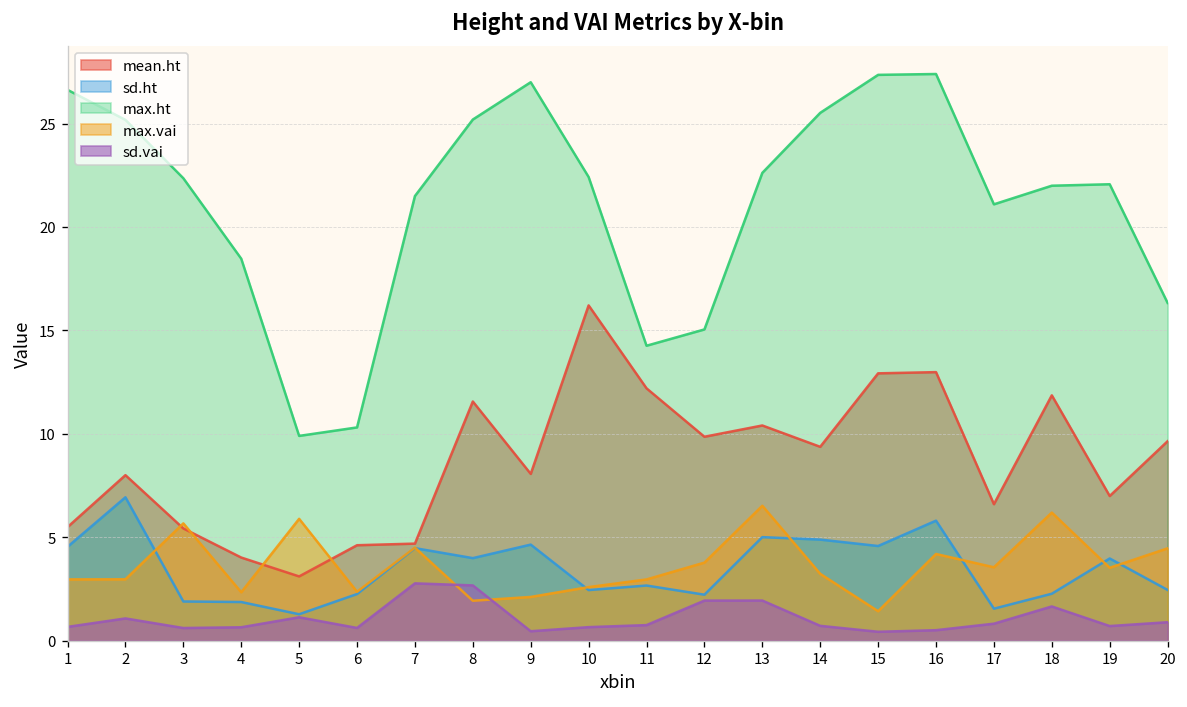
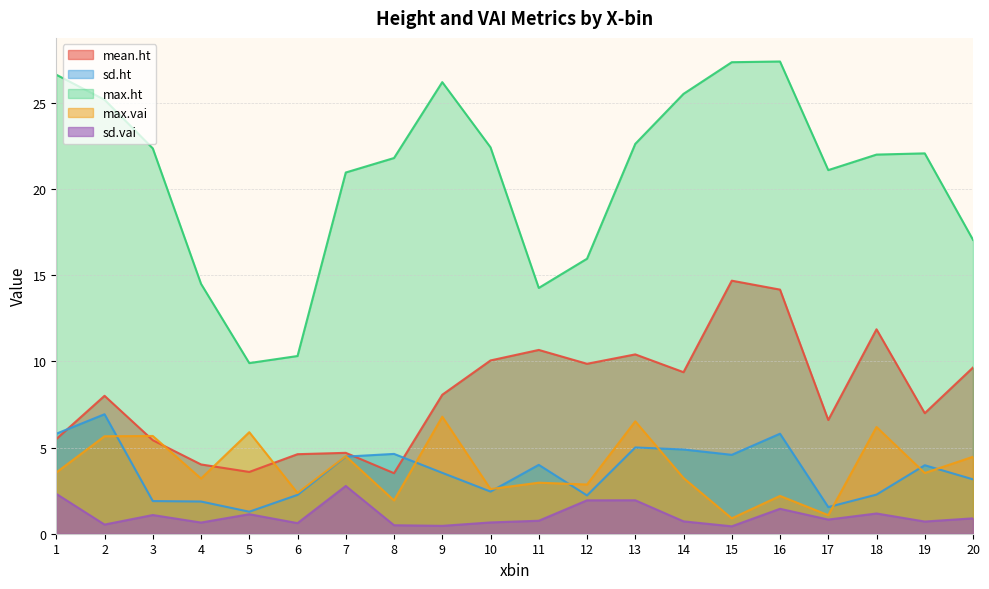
  {
    "mean.ht": {
      "1": 5.5,
      "2": 8.0,
      "3": 5.4,
      "4": 4.0,
-     "5": 3.1,
+     "5": 3.6,
      "6": 4.6,
      "7": 4.7,
-     "8": 11.6,
+     "8": 3.5,
      "9": 8.1,
-     "10": 16.2,
-     "11": 12.2,
+     "10": 10.1,
+     "11": 10.7,
      "12": 9.9,
      "13": 10.4,
      "14": 9.4,
-     "15": 12.9,
-     "16": 13.0,
+     "15": 14.7,
+     "16": 14.2,
      "17": 6.6,
      "18": 11.9,
      "19": 7.0,
      "20": 9.6
    },
    "sd.ht": {
-     "1": 4.5,
+     "1": 5.8,
      "2": 6.9,
      "3": 1.9,
      "4": 1.9,
-     "8": 4.0,
-     "9": 4.6,
-     "11": 2.7,
+     "8": 4.6,
+     "9": 3.5,
+     "11": 4.0,
      "12": 2.2,
      "13": 5.0,
      "14": 4.9,
      "15": 4.6,
      "16": 5.8,
      "17": 1.5,
      "18": 2.3,
      "19": 4.0,
-     "20": 2.5
+     "20": 3.2
    },
    "max.ht": {
      "1": 26.6,
      "3": 22.4,
-     "4": 18.5,
+     "4": 14.5,
      "5": 9.9,
      "6": 10.3,
-     "7": 21.5,
-     "8": 25.2,
-     "9": 27.0,
+     "7": 21.0,
+     "8": 21.8,
+     "9": 26.2,
      "10": 22.4,
      "11": 14.3,
-     "12": 15.0,
+     "12": 16.0,
      "13": 22.6,
      "14": 25.5,
      "15": 27.4,
      "16": 27.4,
      "17": 21.1,
      "18": 22.0,
      "19": 22.1,
-     "20": 16.3
+     "20": 17.0
    },
    "max.vai": {
-     "1": 3.0,
-     "2": 3.0,
+     "1": 3.6,
+     "2": 5.7,
      "3": 5.7,
-     "4": 2.3,
+     "4": 3.2,
      "5": 5.9,
      "8": 1.9,
-     "9": 2.1,
+     "9": 6.8,
      "11": 3.0,
-     "12": 3.8,
+     "12": 2.9,
      "13": 6.5,
      "14": 3.2,
-     "15": 1.4,
-     "16": 4.2,
-     "17": 3.5,
+     "15": 0.9,
+     "16": 2.2,
+     "17": 1.1,
      "18": 6.2,
      "19": 3.5,
      "20": 4.5
    },
    "sd.vai": {
-     "1": 0.7,
-     "2": 1.1,
-     "3": 0.6,
+     "1": 2.3,
+     "2": 0.5,
+     "3": 1.1,
      "4": 0.6,
      "6": 0.6,
      "7": 2.8,
-     "8": 2.7,
+     "8": 0.5,
      "9": 0.5,
      "10": 0.7,
      "11": 0.8,
      "12": 1.9,
      "13": 1.9,
      "14": 0.7,
      "15": 0.4,
-     "16": 0.5,
+     "16": 1.4,
      "17": 0.8,
-     "18": 1.7,
+     "18": 1.2,
      "19": 0.7,
      "20": 0.9
    }
  }
